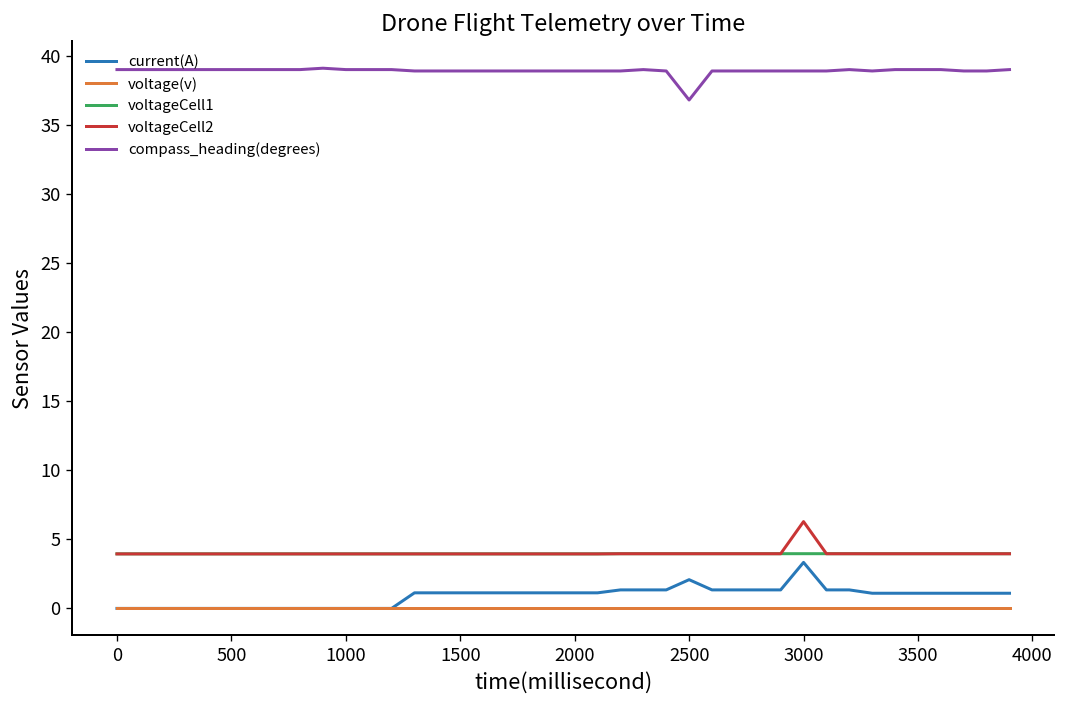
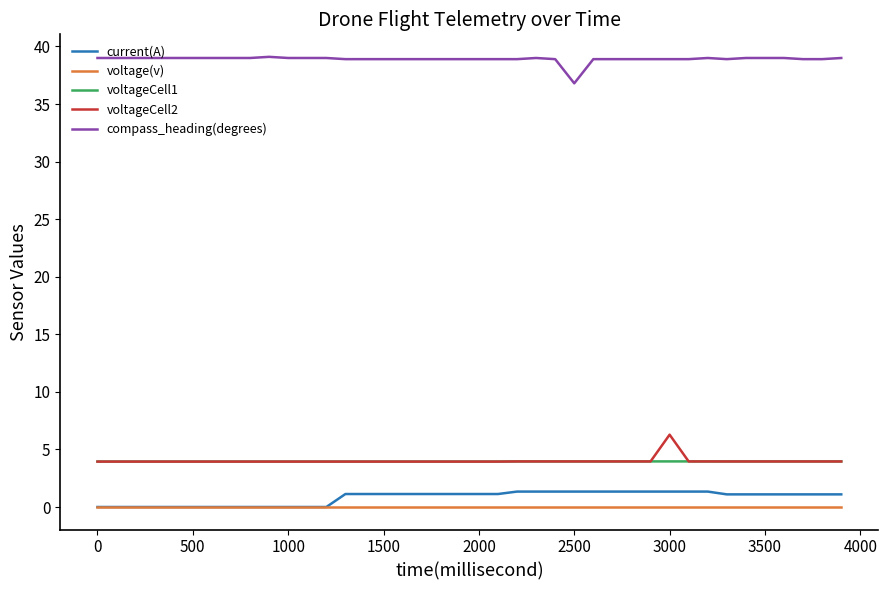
  {
    "current(A)": {
      "1500": 1.1,
      "2000": 1.1,
-     "2500": 2.1,
-     "3000": 3.3,
+     "2500": 1.3,
+     "3000": 1.3,
      "3500": 1.1
    },
    "voltage(v)": {
      "1500": 0.0,
      "2000": 0.0,
      "2500": 0.0,
      "3000": 0.0,
      "3500": 0.0
    },
    "voltageCell1": {
      "3000": 4.0
    },
    "voltageCell2": {
      "3000": 6.3
    },
    "compass_heading(degrees)": {
      "0": 39.0,
      "500": 39.0,
      "1000": 39.0,
      "1500": 38.9,
      "2000": 38.9,
      "2500": 36.8,
      "3000": 38.9,
      "3500": 39.0
    }
  }
